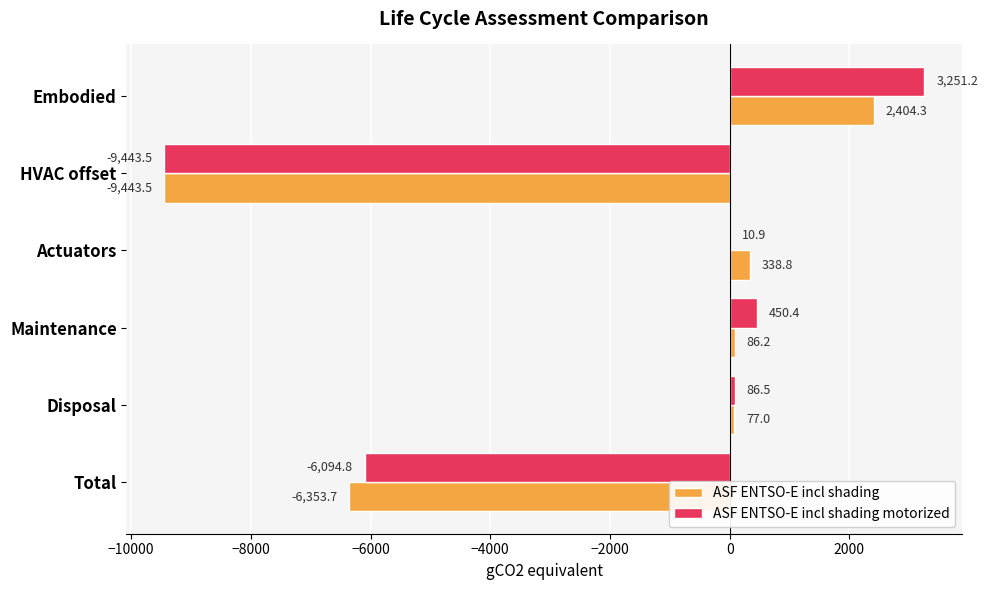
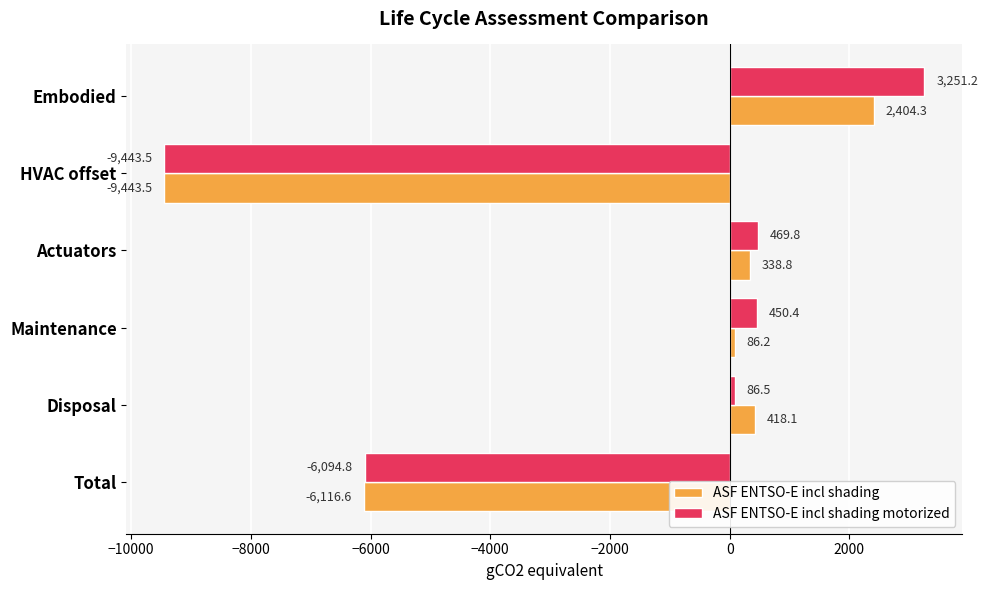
  {
    "ASF ENTSO-E incl shading": {
      "Embodied": "2,404.3",
      "HVAC offset": "-9,443.5",
      "Actuators": "338.8",
      "Maintenance": "86.2",
-     "Disposal": "77.0",
-     "Total": "-6,353.7"
+     "Disposal": "418.1",
+     "Total": "-6,116.6"
    },
    "ASF ENTSO-E incl shading motorized": {
      "Embodied": "3,251.2",
      "HVAC offset": "-9,443.5",
-     "Actuators": "10.9",
+     "Actuators": "469.8",
      "Maintenance": "450.4",
      "Disposal": "86.5",
      "Total": "-6,094.8"
    }
  }
